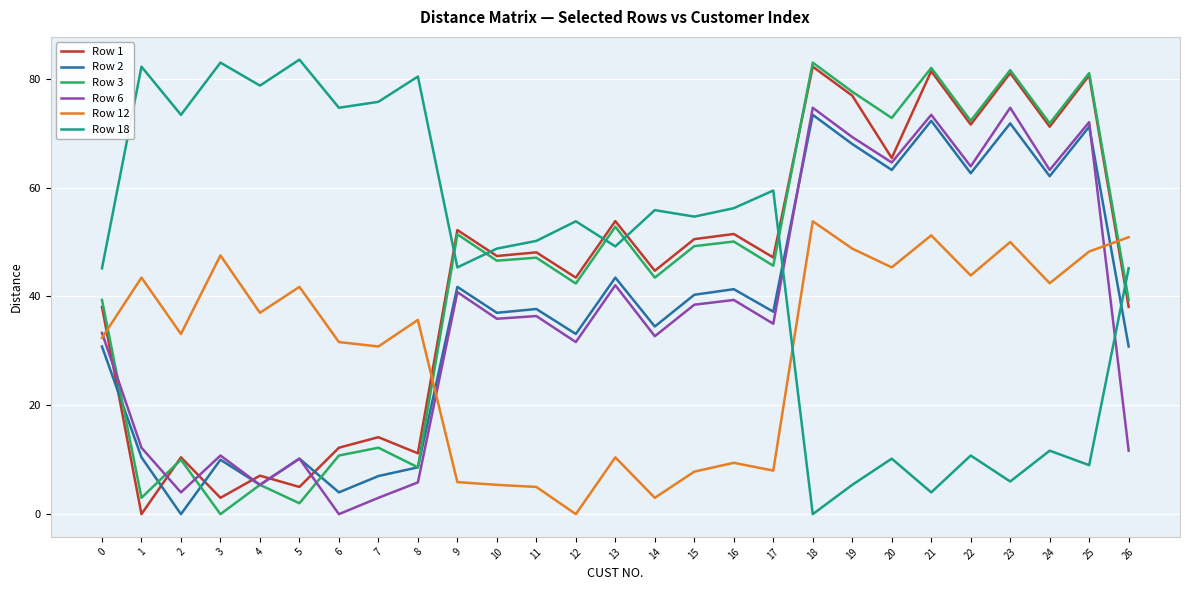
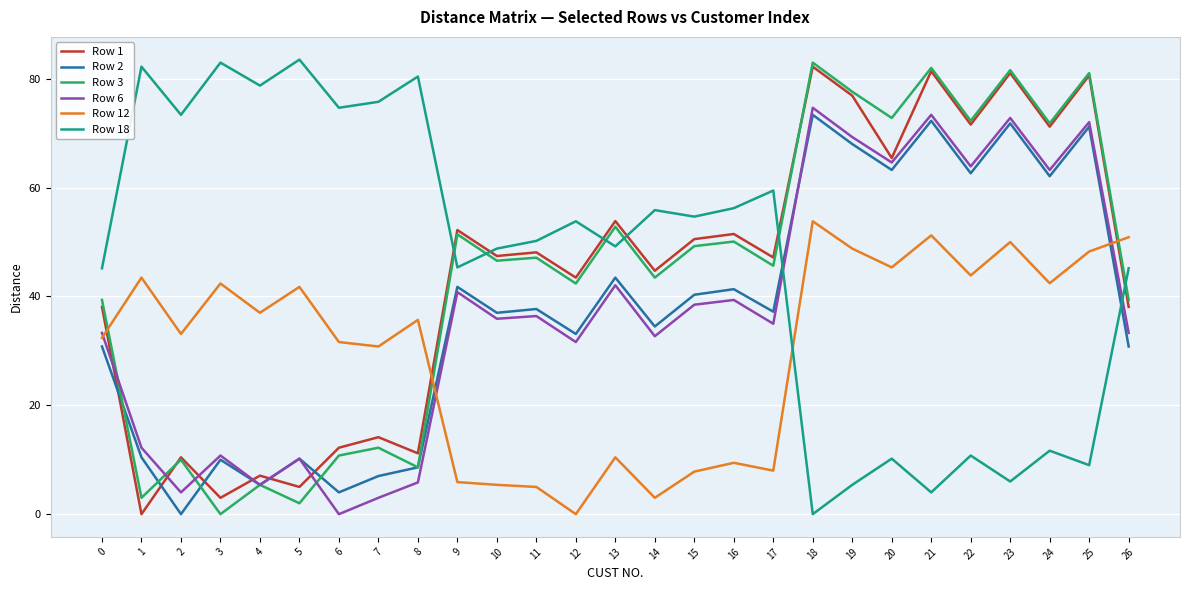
  {
    "Row 1": {
      "0": 38,
      "1": 0,
      "3": 3,
      "4": 7,
      "5": 5,
      "6": 12,
      "7": 14,
      "8": 11,
      "9": 52,
      "10": 47,
      "11": 48,
      "12": 43,
      "13": 54,
      "14": 45,
      "15": 51,
      "16": 51,
      "17": 47,
      "18": 82,
      "19": 77,
      "20": 65,
      "21": 81,
      "22": 72,
      "23": 81,
      "24": 71,
      "26": 38
    },
    "Row 6": {
      "0": 33,
      "1": 12,
      "2": 4,
      "3": 11,
      "6": 0,
      "7": 3,
      "8": 6,
      "9": 41,
      "10": 36,
      "11": 36,
      "12": 32,
      "13": 42,
      "14": 33,
      "15": 38,
      "16": 39,
      "17": 35,
      "18": 75,
      "19": 69,
      "20": 65,
      "21": 73,
      "22": 64,
-     "23": 75,
+     "23": 73,
      "24": 63,
      "25": 72,
-     "26": 12
+     "26": 33
    },
    "Row 12": {
      "0": 32,
      "1": 43,
      "2": 33,
-     "3": 48,
+     "3": 42,
      "4": 37,
      "5": 42,
      "6": 32,
      "7": 31,
      "8": 36,
      "9": 6,
      "10": 5,
      "11": 5,
      "12": 0,
      "13": 10,
      "14": 3,
      "15": 8,
      "16": 9,
      "17": 8,
      "18": 54,
      "19": 49,
      "20": 45,
      "21": 51,
      "22": 44,
      "23": 50,
      "24": 42,
      "25": 48,
      "26": 51
    }
  }
